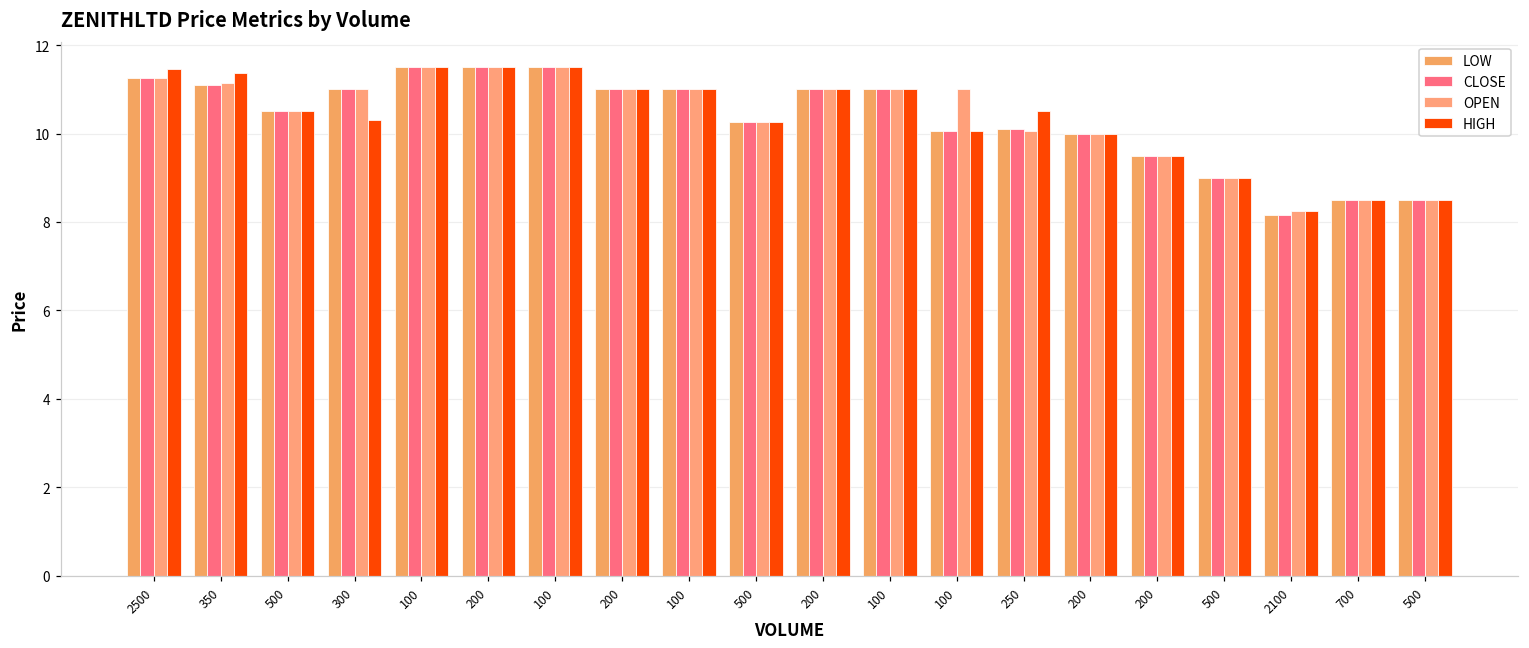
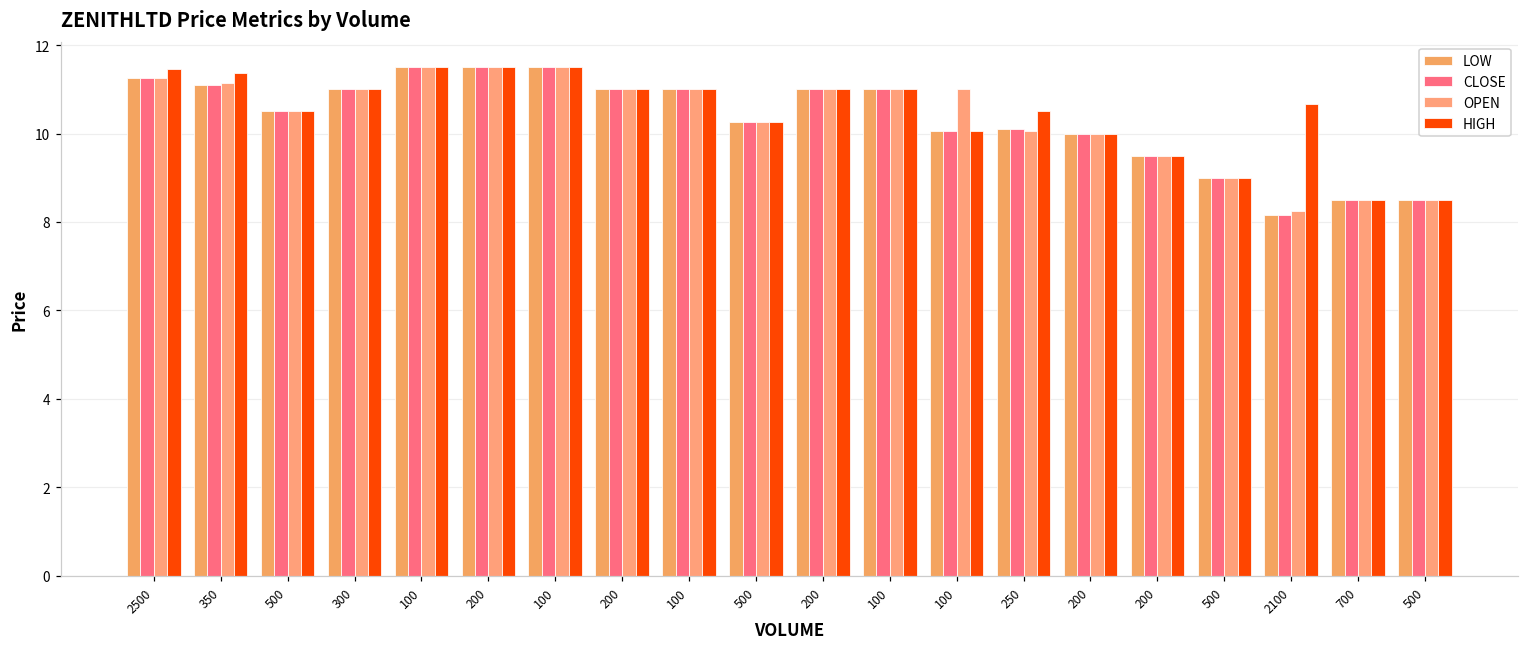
  {
    "HIGH": {
      "2500": 11.5,
      "350": 11.4,
-     "300": 10.3,
+     "300": 11.0,
      "250": 10.5,
-     "2100": 8.3,
+     "2100": 10.7,
      "700": 8.5
    }
  }
